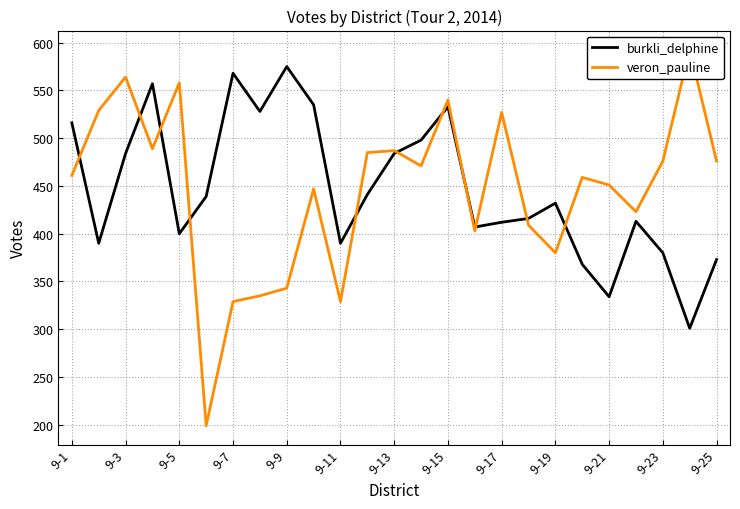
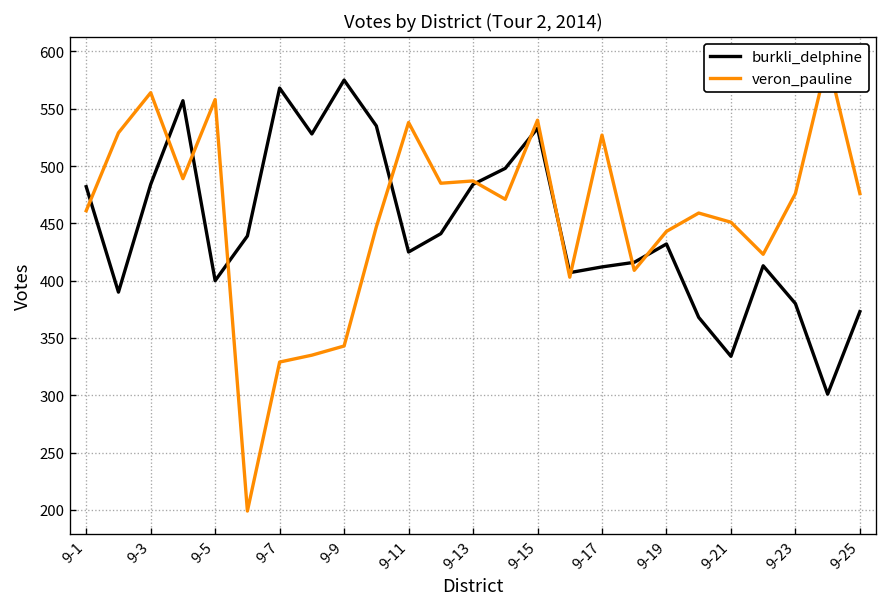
  {
    "burkli_delphine": {
-     "9-1": 520,
+     "9-1": 480,
      "9-3": 480,
      "9-5": 400,
      "9-7": 570,
      "9-9": 580,
-     "9-11": 390,
+     "9-11": 430,
      "9-13": 480,
      "9-15": 530,
      "9-17": 410,
      "9-19": 430,
      "9-21": 330,
      "9-23": 380,
      "9-25": 370
    },
    "veron_pauline": {
      "9-1": 460,
      "9-3": 560,
      "9-5": 560,
      "9-7": 330,
      "9-9": 340,
-     "9-11": 330,
+     "9-11": 540,
      "9-13": 490,
      "9-15": 540,
      "9-17": 530,
-     "9-19": 380,
+     "9-19": 440,
      "9-21": 450,
      "9-23": 480,
      "9-25": 480
    }
  }
